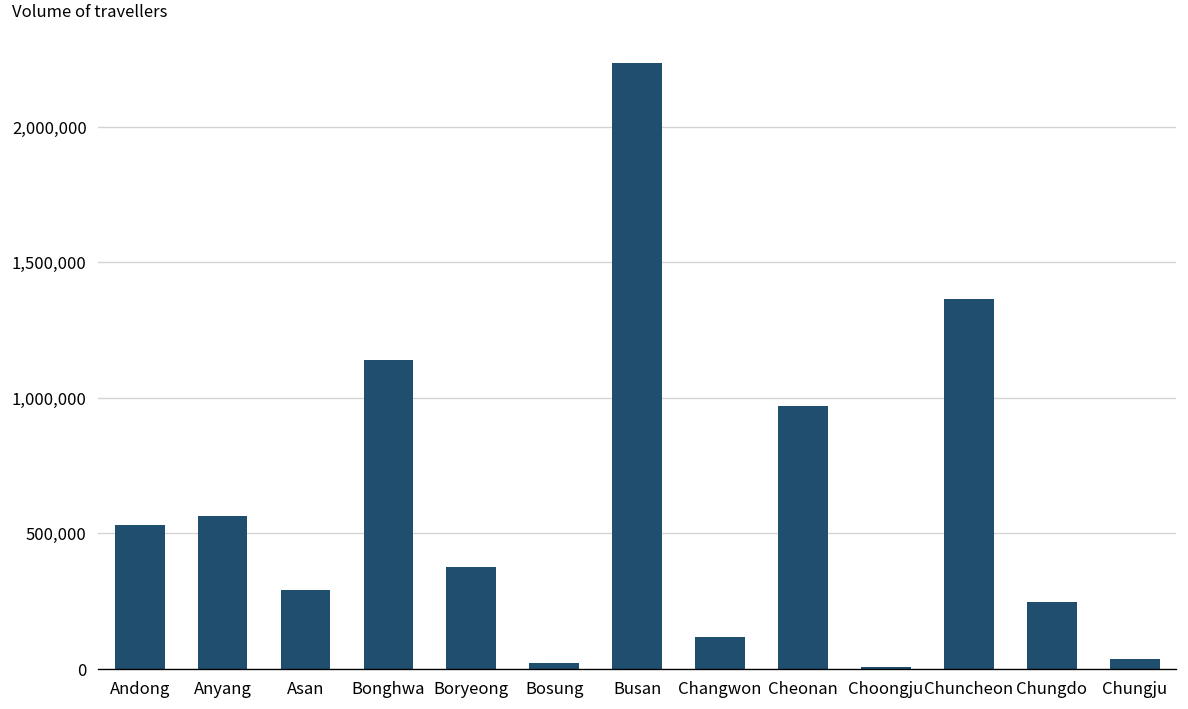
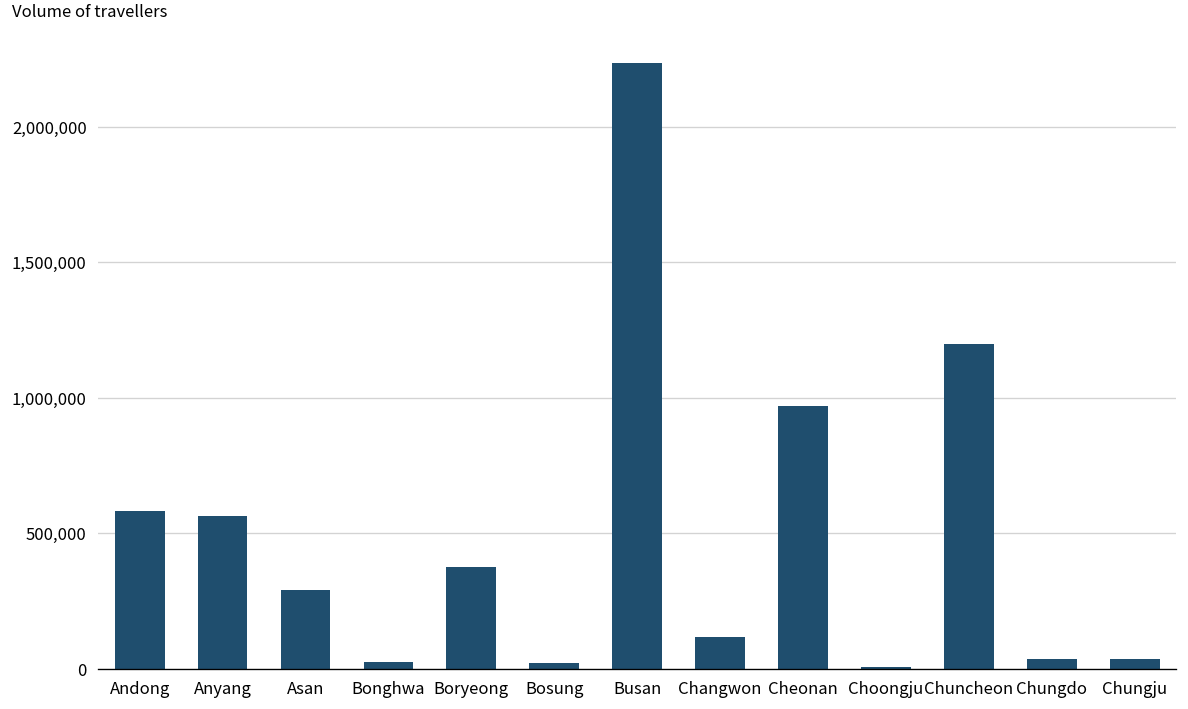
  {
-   "Andong": "530,000",
+   "Andong": "580,000",
    "Anyang": "560,000",
    "Asan": "290,000",
-   "Bonghwa": "1,140,000",
+   "Bonghwa": "20,000",
    "Boryeong": "380,000",
    "Bosung": "20,000",
    "Busan": "2,230,000",
    "Changwon": "120,000",
    "Cheonan": "970,000",
-   "Chuncheon": "1,360,000",
-   "Chungdo": "250,000",
+   "Chuncheon": "1,200,000",
+   "Chungdo": "40,000",
    "Chungju": "30,000"
  }
